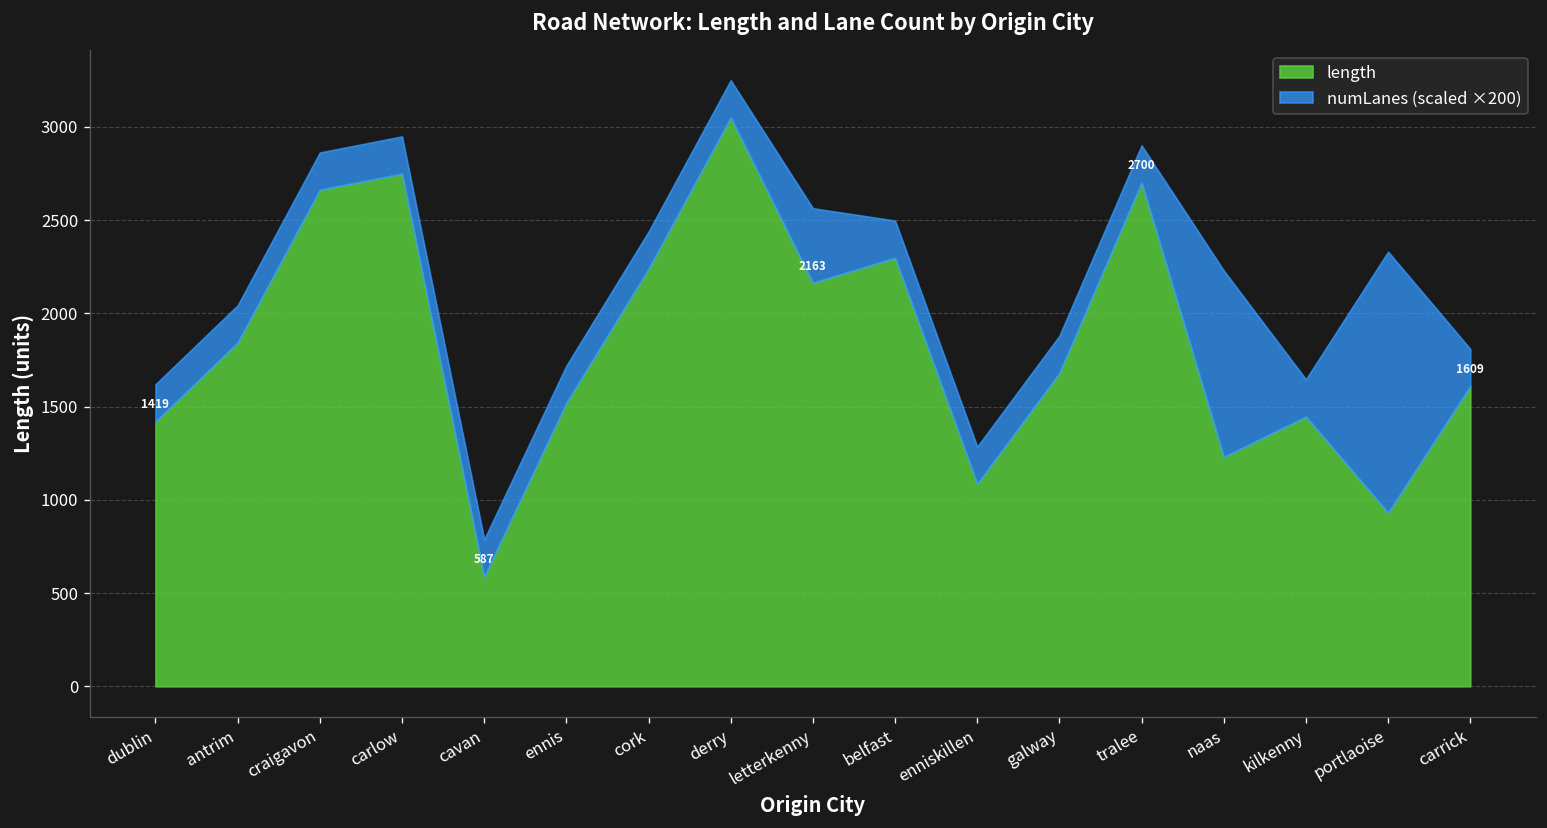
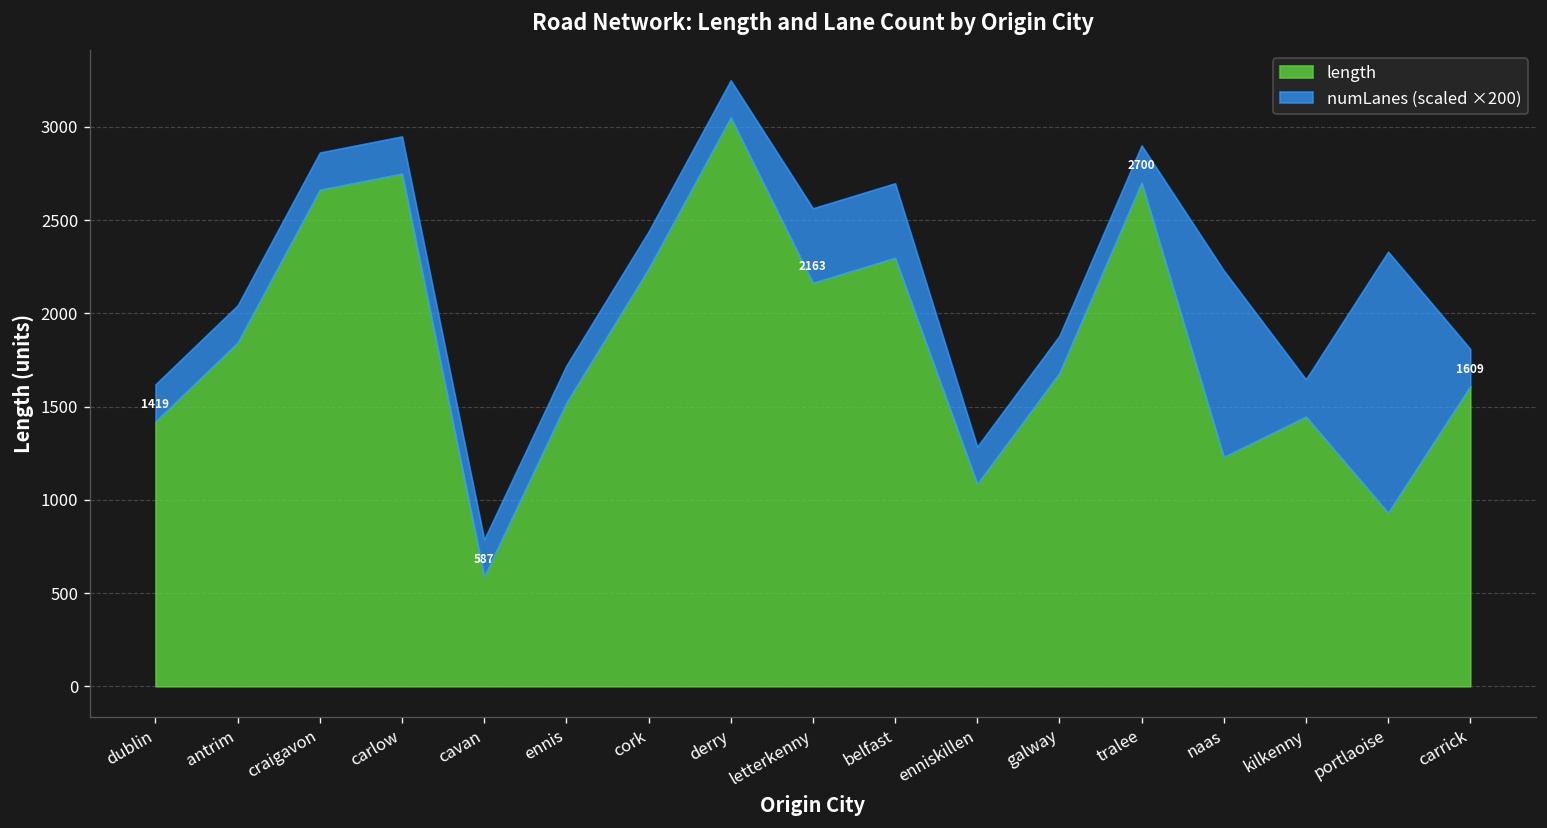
  {
    "length": {
      "dublin": 1419,
      "cavan": 587,
      "letterkenny": 2163,
      "tralee": 2700,
      "carrick": 1609
    },
    "numLanes (scaled ×200)": {
      "dublin": 200,
      "antrim": 200,
      "craigavon": 200,
      "carlow": 200,
      "cavan": 200,
      "ennis": 200,
      "cork": 200,
      "derry": 200,
      "letterkenny": 400,
-     "belfast": 200,
+     "belfast": 400,
      "enniskillen": 200,
      "galway": 200,
      "tralee": 200,
      "naas": 1000,
      "kilkenny": 200,
      "portlaoise": 1400,
      "carrick": 200
    }
  }
